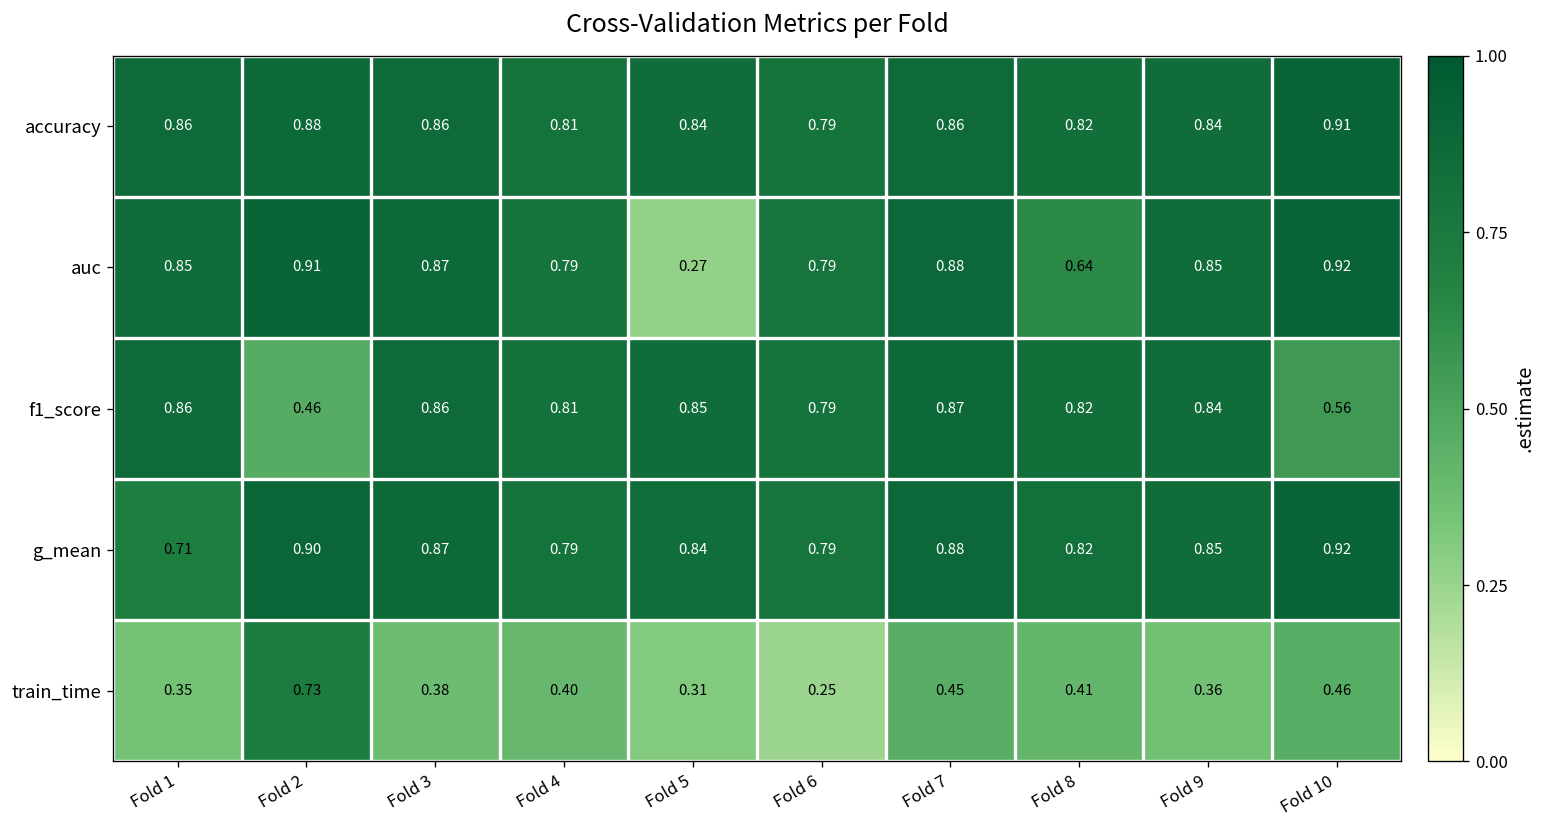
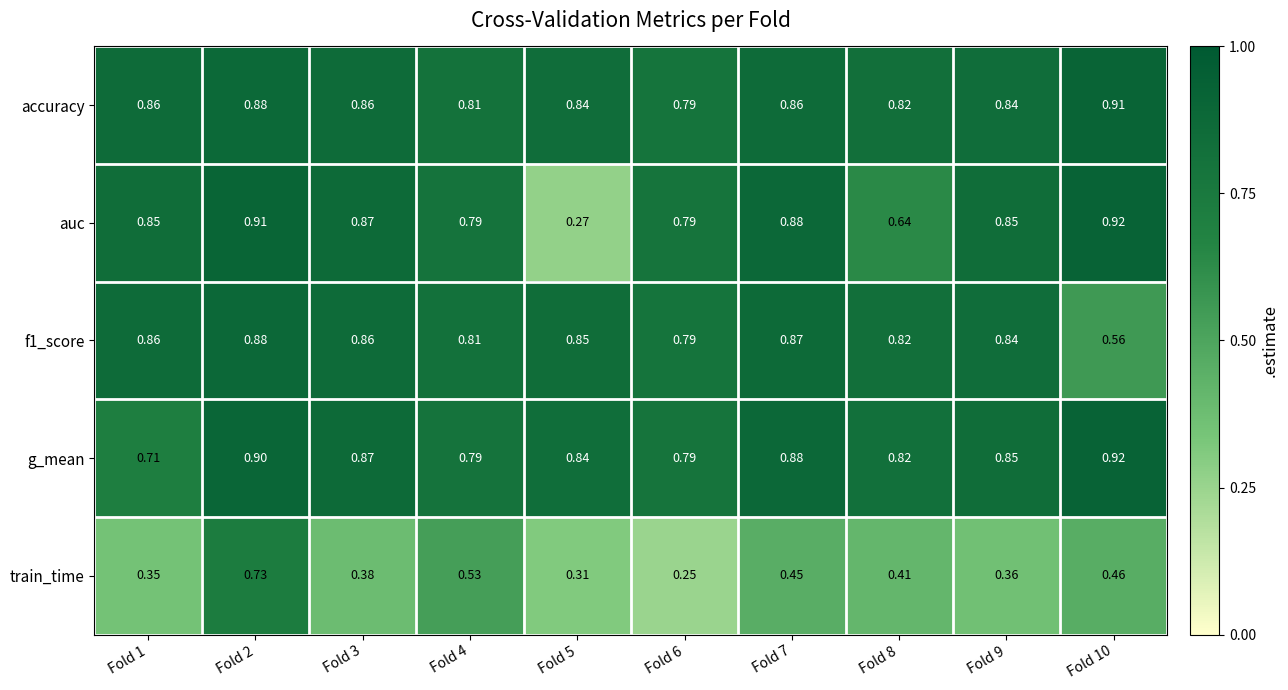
  {
    "accuracy": {
      "Fold 1": 0.86,
      "Fold 2": 0.88,
      "Fold 3": 0.86,
      "Fold 4": 0.81,
      "Fold 5": 0.84,
      "Fold 6": 0.79,
      "Fold 7": 0.86,
      "Fold 8": 0.82,
      "Fold 9": 0.84,
      "Fold 10": 0.91
    },
    "auc": {
      "Fold 1": 0.85,
      "Fold 2": 0.91,
      "Fold 3": 0.87,
      "Fold 4": 0.79,
      "Fold 5": 0.27,
      "Fold 6": 0.79,
      "Fold 7": 0.88,
      "Fold 8": 0.64,
      "Fold 9": 0.85,
      "Fold 10": 0.92
    },
    "f1_score": {
      "Fold 1": 0.86,
-     "Fold 2": 0.46,
+     "Fold 2": 0.88,
      "Fold 3": 0.86,
      "Fold 4": 0.81,
      "Fold 5": 0.85,
      "Fold 6": 0.79,
      "Fold 7": 0.87,
      "Fold 8": 0.82,
      "Fold 9": 0.84,
      "Fold 10": 0.56
    },
    "g_mean": {
      "Fold 1": 0.71,
      "Fold 2": 0.90,
      "Fold 3": 0.87,
      "Fold 4": 0.79,
      "Fold 5": 0.84,
      "Fold 6": 0.79,
      "Fold 7": 0.88,
      "Fold 8": 0.82,
      "Fold 9": 0.85,
      "Fold 10": 0.92
    },
    "train_time": {
      "Fold 1": 0.35,
      "Fold 2": 0.73,
      "Fold 3": 0.38,
-     "Fold 4": 0.40,
+     "Fold 4": 0.53,
      "Fold 5": 0.31,
      "Fold 6": 0.25,
      "Fold 7": 0.45,
      "Fold 8": 0.41,
      "Fold 9": 0.36,
      "Fold 10": 0.46
    }
  }
